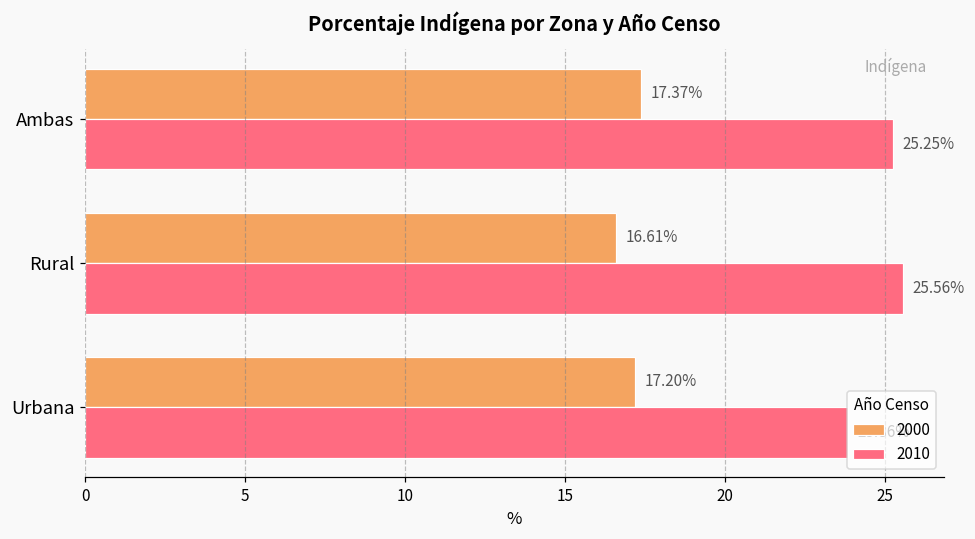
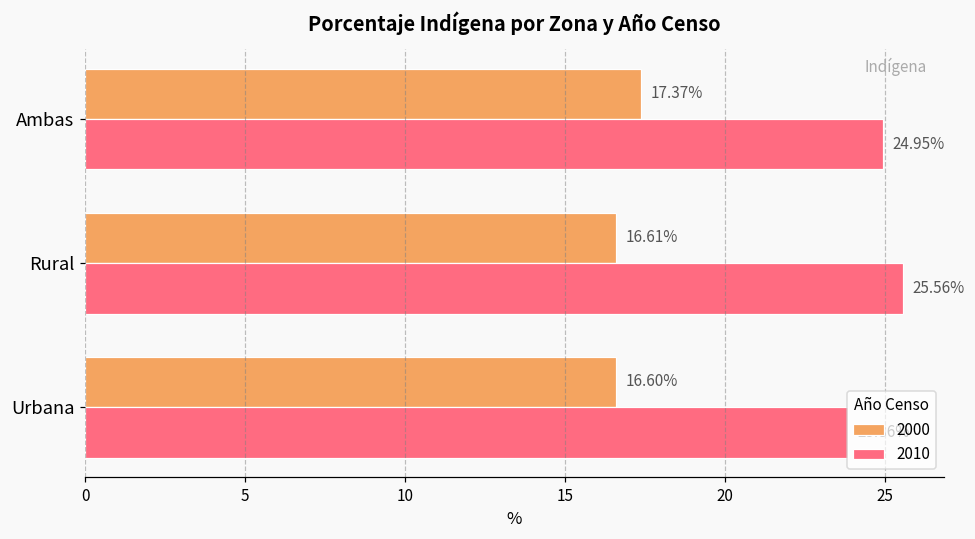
  {
    "2000": {
      "Ambas": "17.37%",
      "Rural": "16.61%",
-     "Urbana": "17.20%"
+     "Urbana": "16.60%"
    },
    "2010": {
-     "Ambas": "25.25%",
+     "Ambas": "24.95%",
      "Rural": "25.56%"
    }
  }
